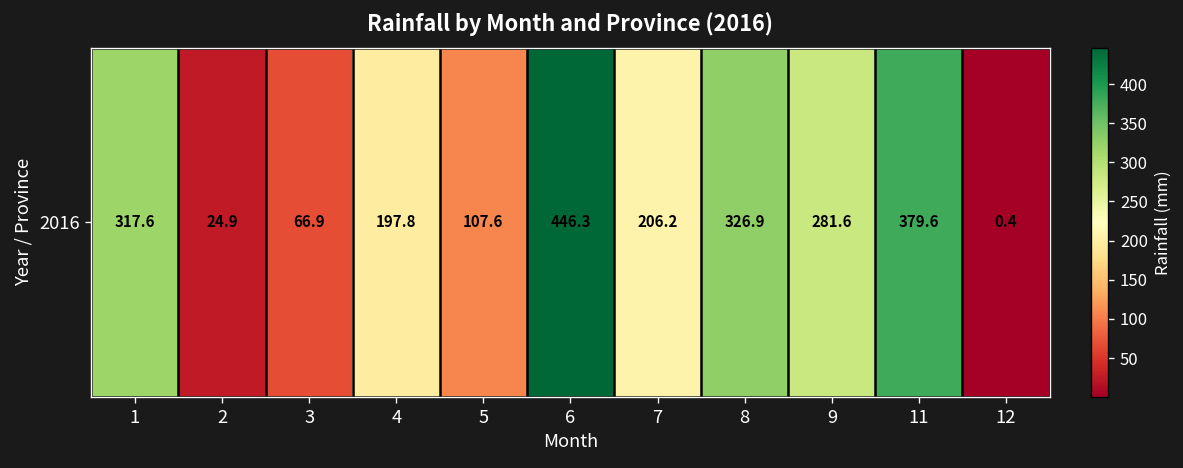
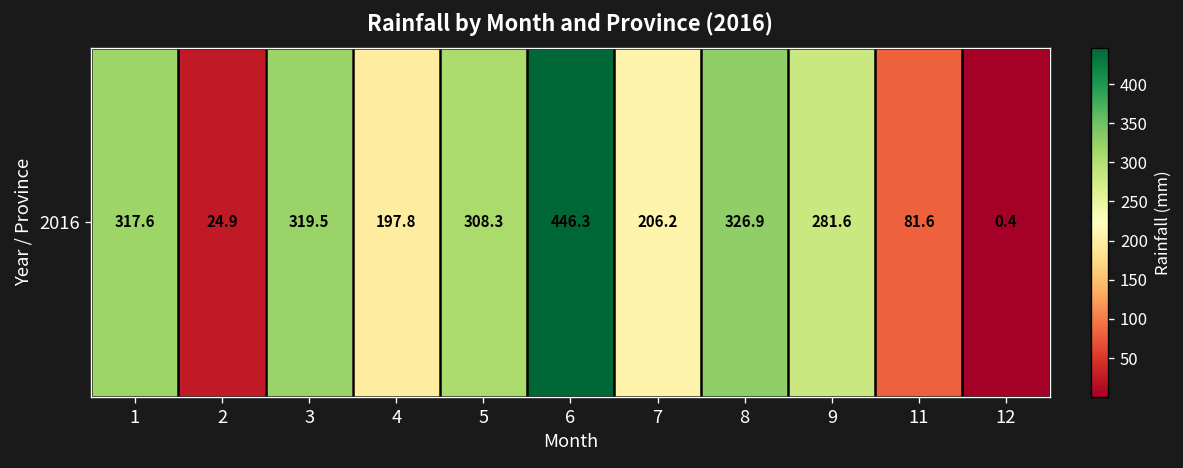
  {
    "2016": {
      "1": 317.6,
      "2": 24.9,
-     "3": 66.9,
+     "3": 319.5,
      "4": 197.8,
-     "5": 107.6,
+     "5": 308.3,
      "6": 446.3,
      "7": 206.2,
      "8": 326.9,
      "9": 281.6,
-     "11": 379.6,
+     "11": 81.6,
      "12": 0.4
    }
  }
